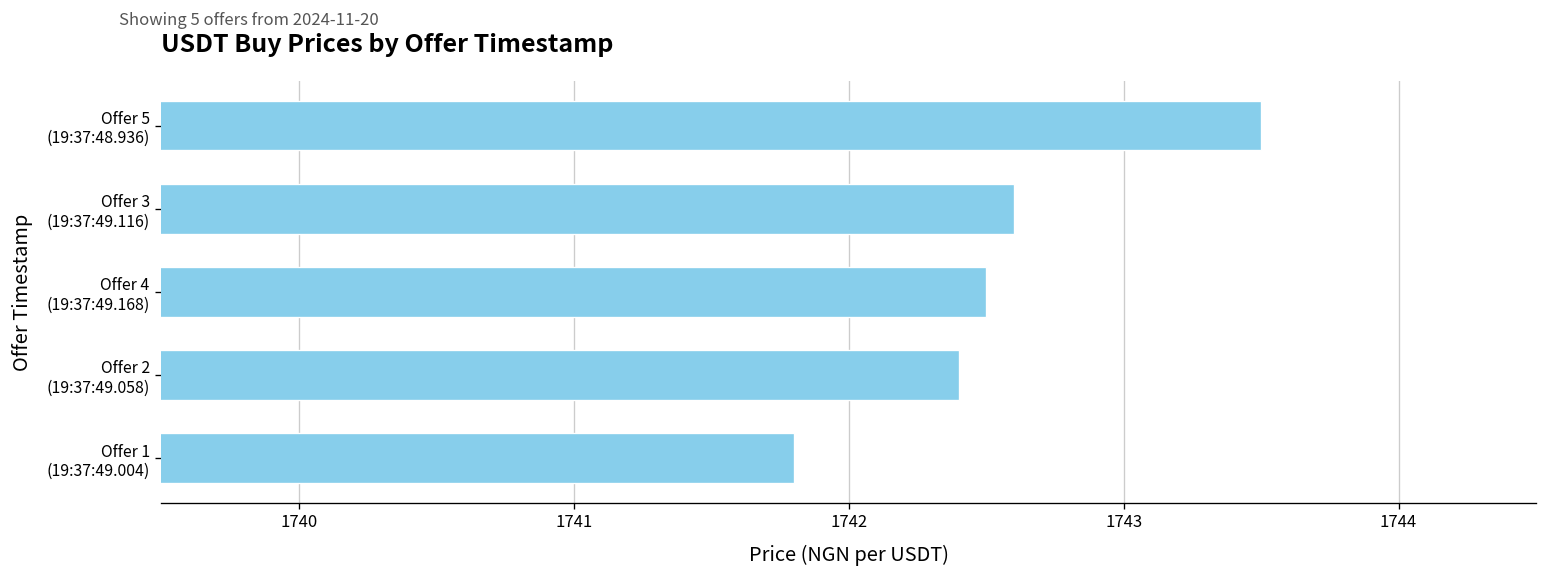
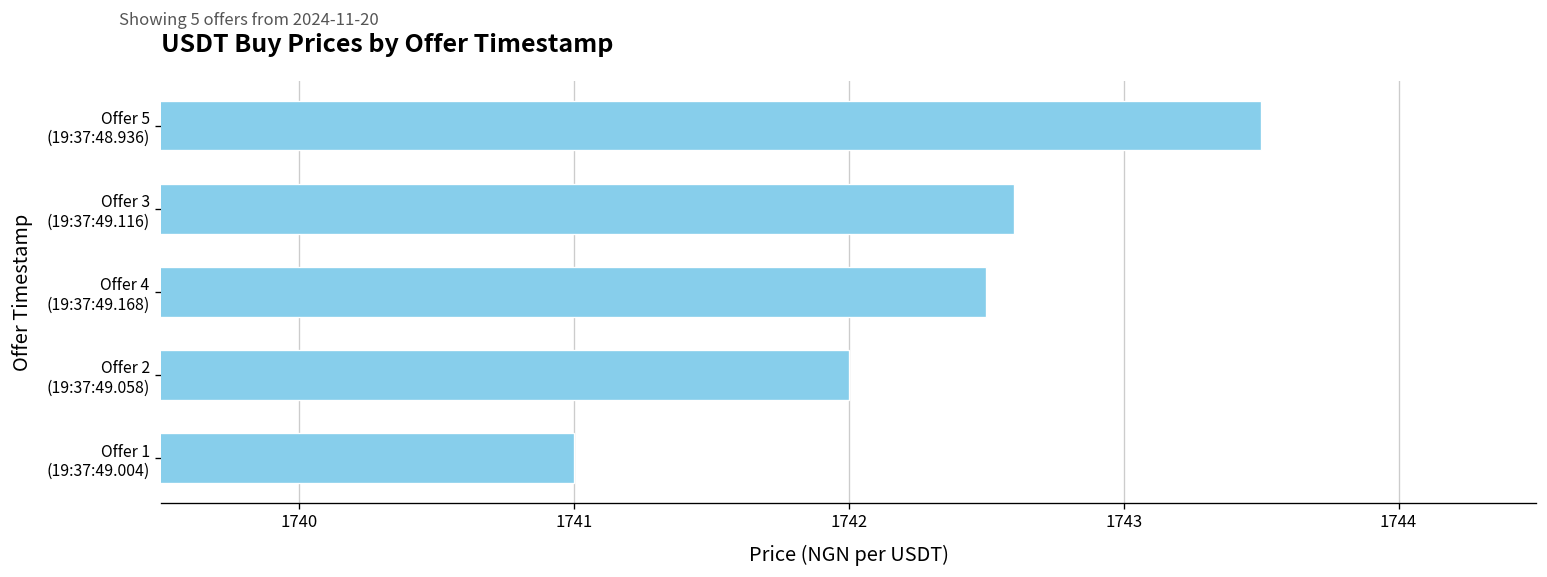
  {
    "Offer 5 (19:37:48.936)": 1743.5,
    "Offer 3 (19:37:49.116)": 1742.6,
    "Offer 4 (19:37:49.168)": 1742.5,
-   "Offer 2 (19:37:49.058)": 1742.4,
-   "Offer 1 (19:37:49.004)": 1741.8
+   "Offer 2 (19:37:49.058)": 1742.0,
+   "Offer 1 (19:37:49.004)": 1741.0
  }
